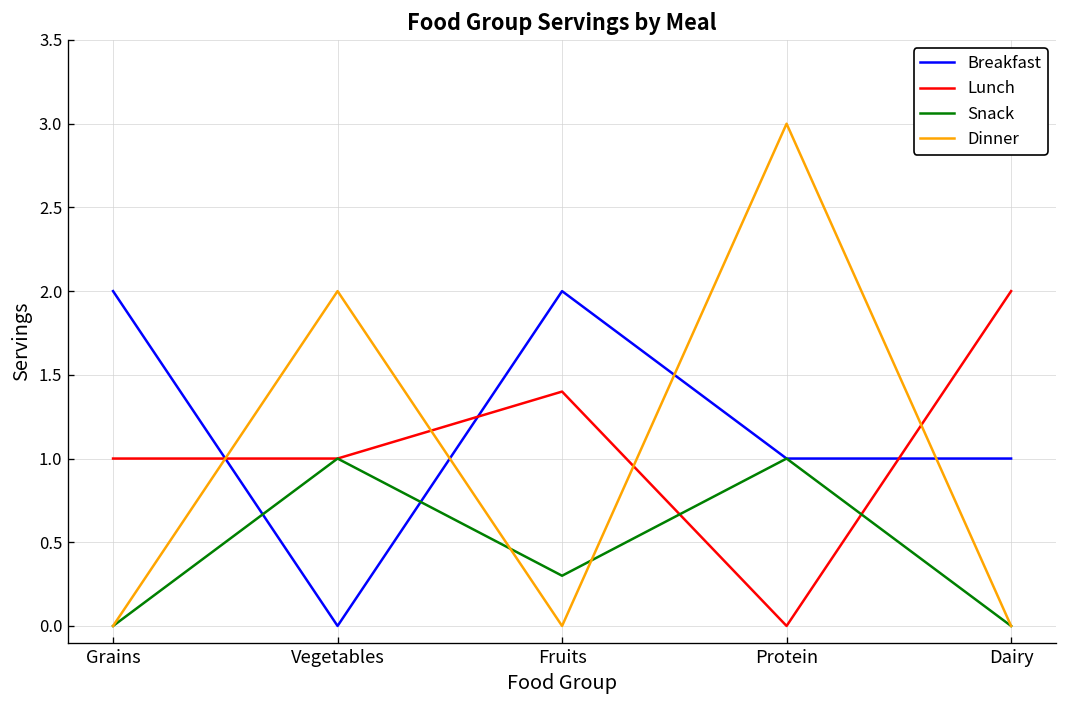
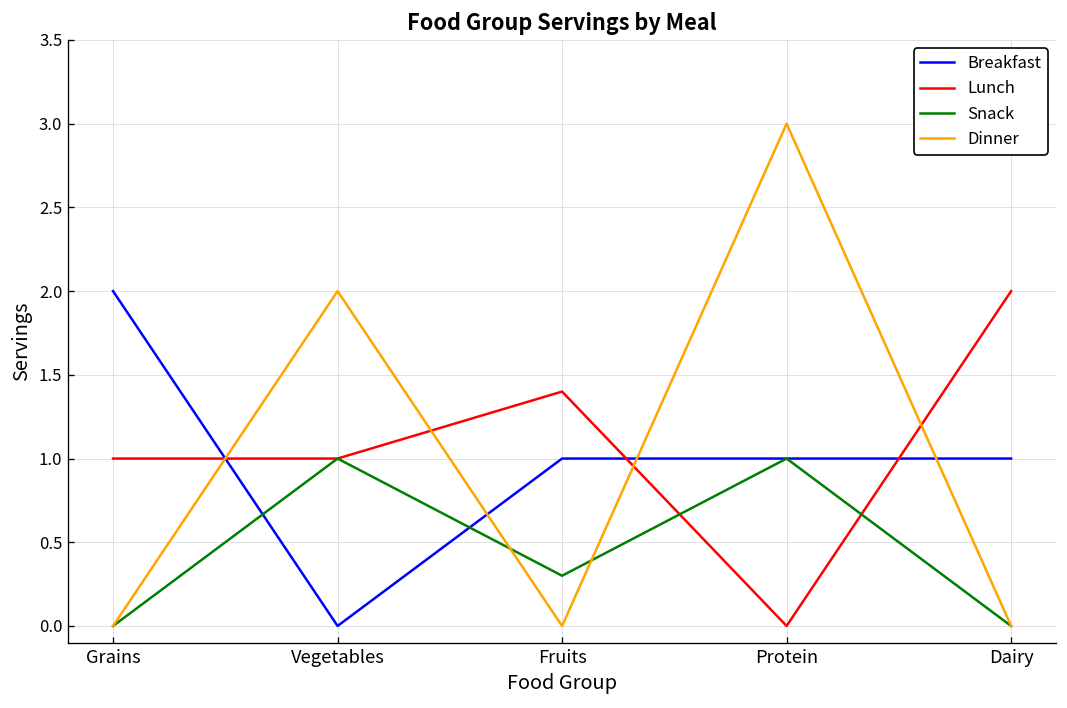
  {
    "Breakfast": {
      "Grains": 2,
      "Vegetables": 0,
-     "Fruits": 2,
+     "Fruits": 1,
      "Dairy": 1
    },
    "Lunch": {
      "Grains": 1,
      "Fruits": 1.40,
      "Protein": 0,
      "Dairy": 2
    },
    "Snack": {
      "Fruits": 0.30
    },
    "Dinner": {
      "Vegetables": 2,
      "Fruits": 0,
      "Protein": 3
    }
  }
